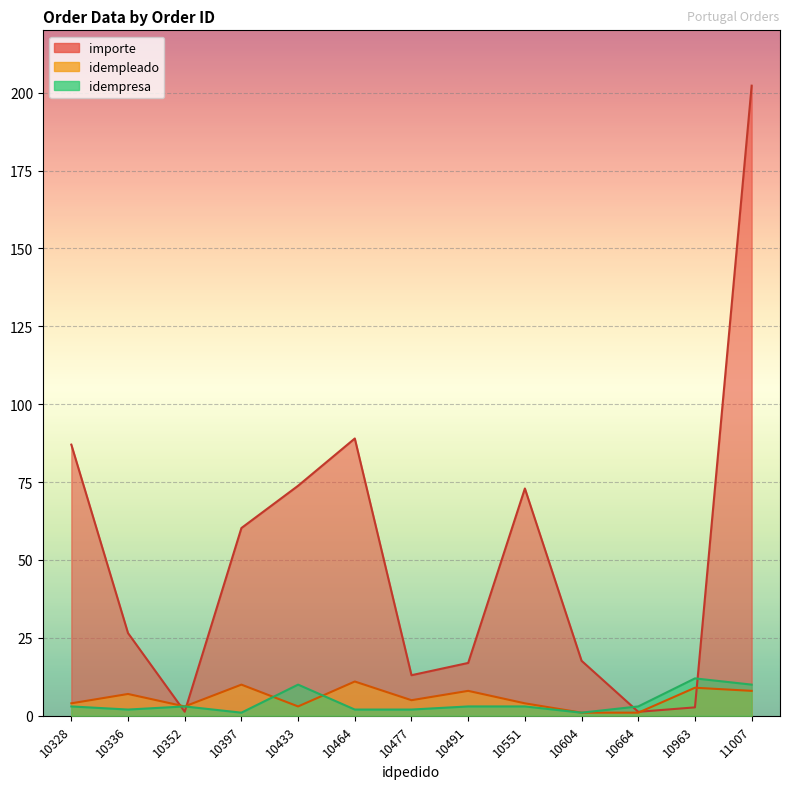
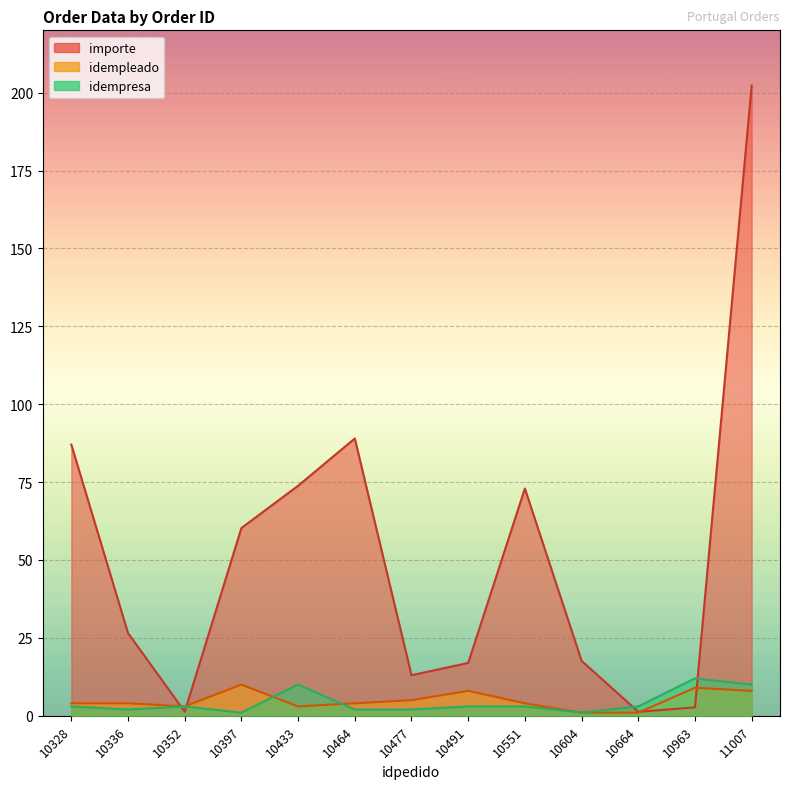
  {
    "importe": {
      "10328": 87,
      "10336": 27,
      "10352": 1,
      "10397": 60,
      "10433": 74,
      "10464": 89,
      "10477": 13,
      "10491": 17,
      "10551": 73,
      "10604": 18,
      "10963": 3,
      "11007": 202
    },
    "idempleado": {
      "10328": 4,
-     "10336": 7,
+     "10336": 4,
      "10397": 10,
      "10433": 3,
-     "10464": 11,
+     "10464": 4,
      "10477": 5,
      "10491": 8,
      "10551": 4,
      "10963": 9,
      "11007": 8
    },
    "idempresa": {
      "10328": 3,
      "10336": 2,
      "10397": 1,
      "10433": 10,
      "10464": 2,
      "10477": 2,
      "10491": 3,
      "10551": 3,
      "10664": 3,
      "10963": 12,
      "11007": 10
    }
  }
